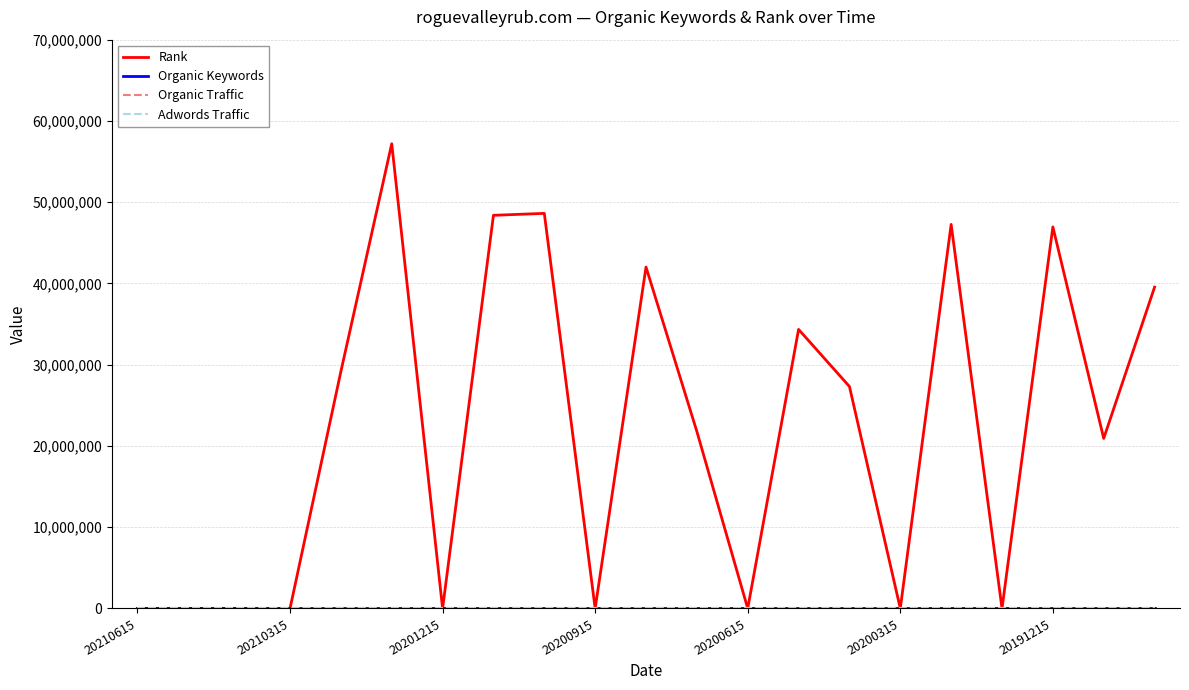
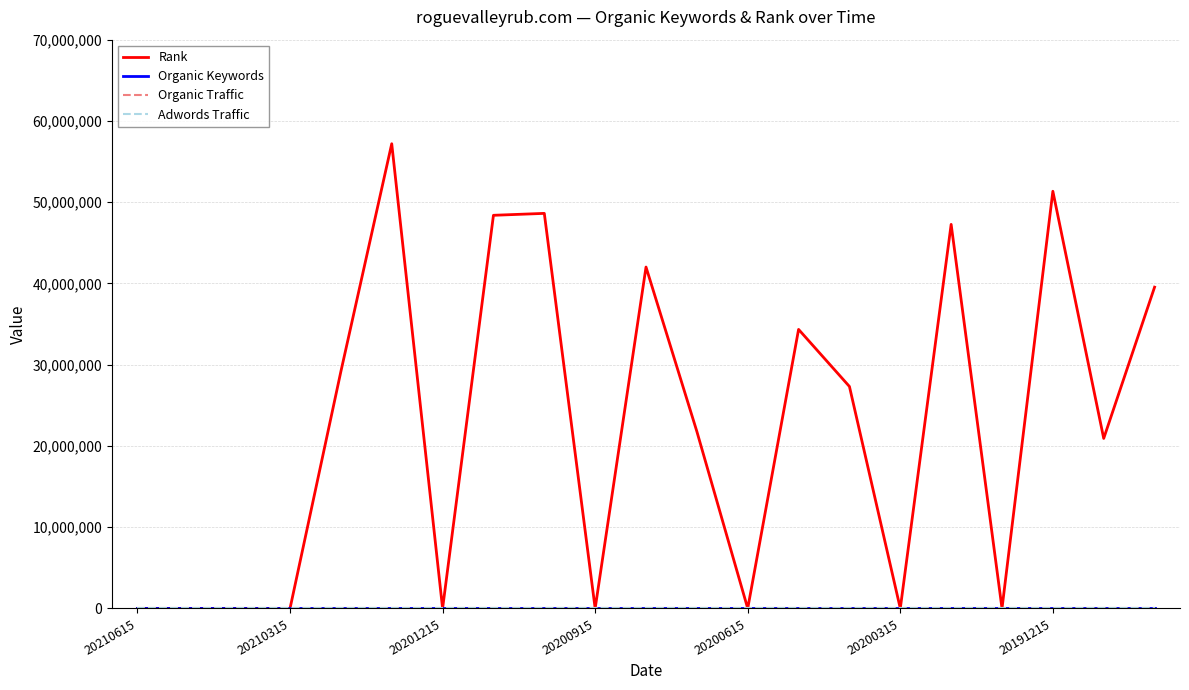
  {
    "Rank": {
-     "20191215": "47,000,000"
+     "20191215": "51,000,000"
    },
    "Adwords Traffic": {
      "20191215": "0"
    }
  }
